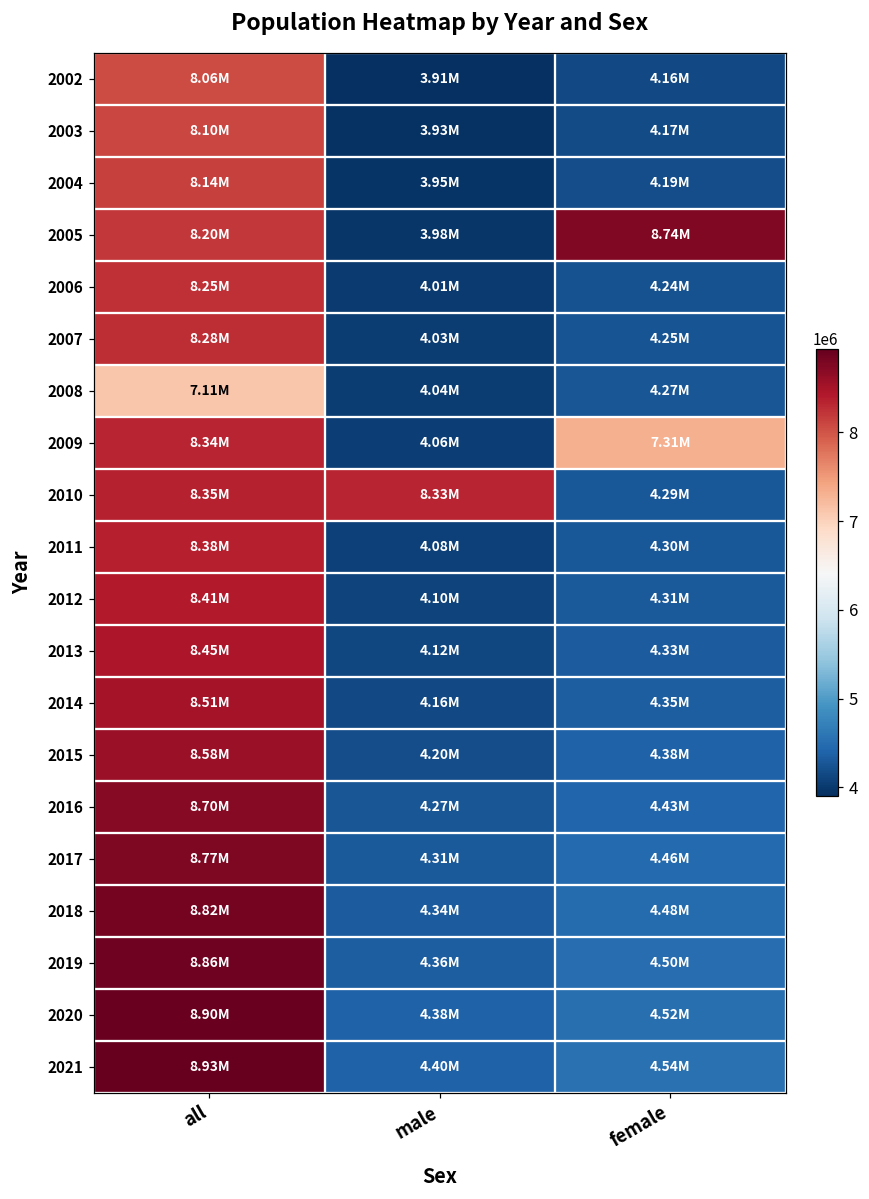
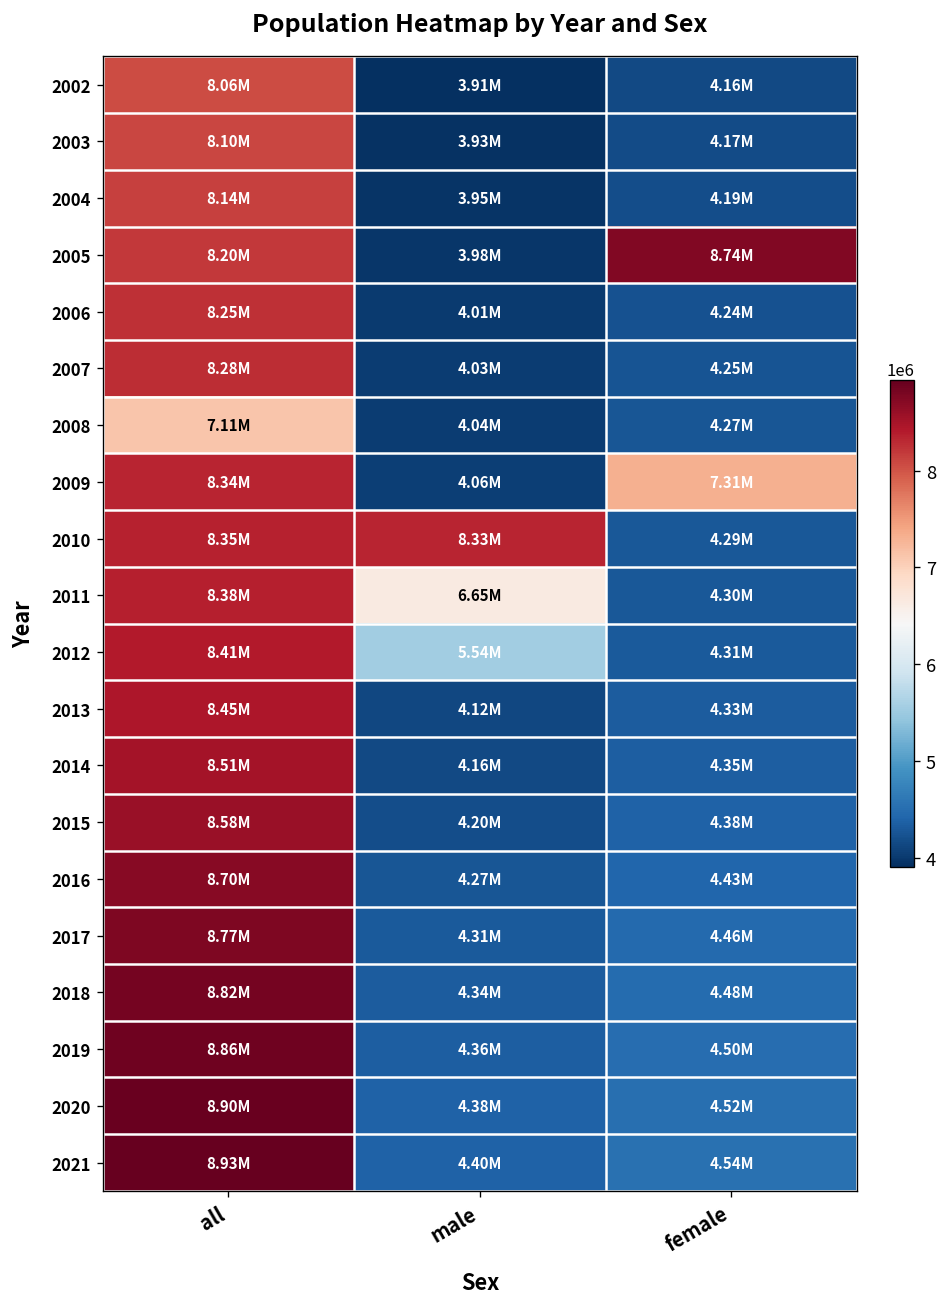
  {
    "2002": {
      "all": "8.06M",
      "male": "3.91M",
      "female": "4.16M"
    },
    "2003": {
      "all": "8.10M",
      "male": "3.93M",
      "female": "4.17M"
    },
    "2004": {
      "all": "8.14M",
      "male": "3.95M",
      "female": "4.19M"
    },
    "2005": {
      "all": "8.20M",
      "male": "3.98M",
      "female": "8.74M"
    },
    "2006": {
      "all": "8.25M",
      "male": "4.01M",
      "female": "4.24M"
    },
    "2007": {
      "all": "8.28M",
      "male": "4.03M",
      "female": "4.25M"
    },
    "2008": {
      "all": "7.11M",
      "male": "4.04M",
      "female": "4.27M"
    },
    "2009": {
      "all": "8.34M",
      "male": "4.06M",
      "female": "7.31M"
    },
    "2010": {
      "all": "8.35M",
      "male": "8.33M",
      "female": "4.29M"
    },
    "2011": {
      "all": "8.38M",
-     "male": "4.08M",
+     "male": "6.65M",
      "female": "4.30M"
    },
    "2012": {
      "all": "8.41M",
-     "male": "4.10M",
+     "male": "5.54M",
      "female": "4.31M"
    },
    "2013": {
      "all": "8.45M",
      "male": "4.12M",
      "female": "4.33M"
    },
    "2014": {
      "all": "8.51M",
      "male": "4.16M",
      "female": "4.35M"
    },
    "2015": {
      "all": "8.58M",
      "male": "4.20M",
      "female": "4.38M"
    },
    "2016": {
      "all": "8.70M",
      "male": "4.27M",
      "female": "4.43M"
    },
    "2017": {
      "all": "8.77M",
      "male": "4.31M",
      "female": "4.46M"
    },
    "2018": {
      "all": "8.82M",
      "male": "4.34M",
      "female": "4.48M"
    },
    "2019": {
      "all": "8.86M",
      "male": "4.36M",
      "female": "4.50M"
    },
    "2020": {
      "all": "8.90M",
      "male": "4.38M",
      "female": "4.52M"
    },
    "2021": {
      "all": "8.93M",
      "male": "4.40M",
      "female": "4.54M"
    }
  }
